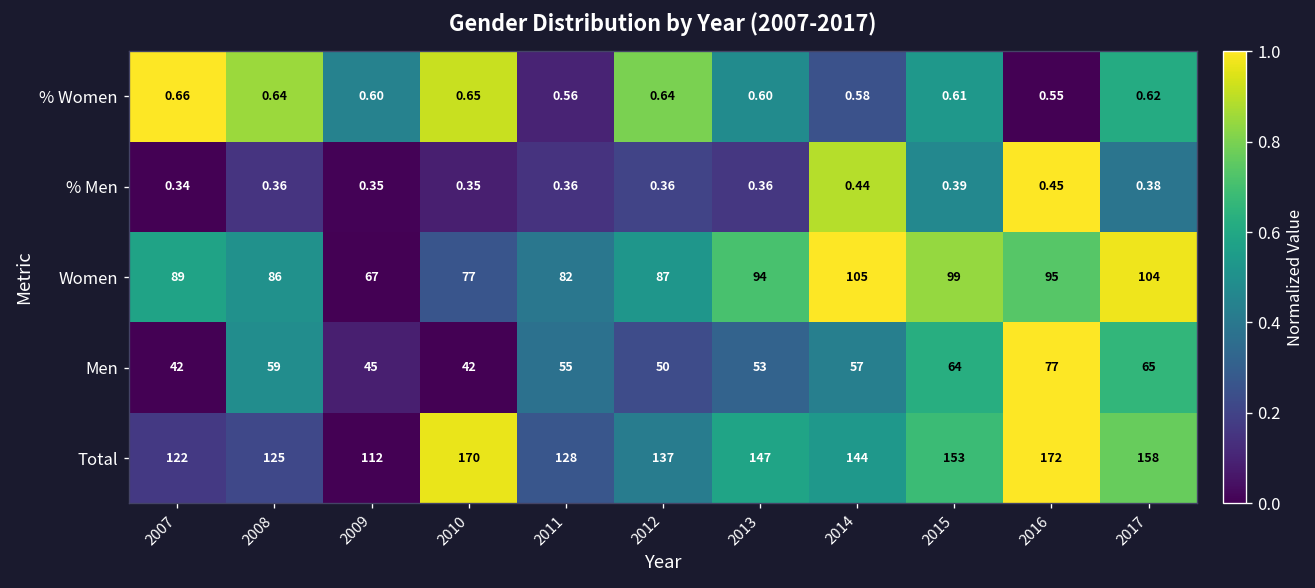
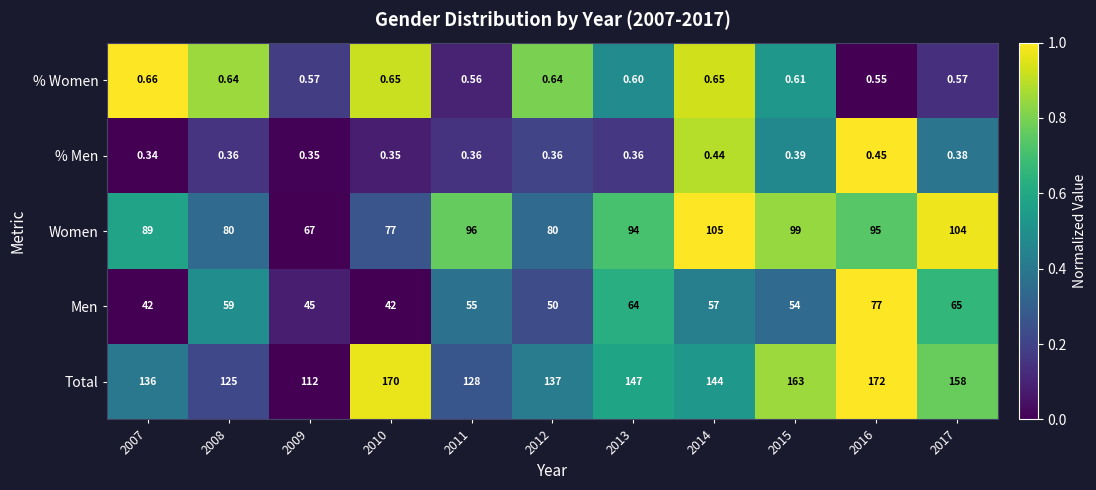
  {
    "% Women": {
      "2007": 0.66,
      "2008": 0.64,
-     "2009": 0.60,
+     "2009": 0.57,
      "2010": 0.65,
      "2011": 0.56,
      "2012": 0.64,
      "2013": 0.60,
-     "2014": 0.58,
+     "2014": 0.65,
      "2015": 0.61,
      "2016": 0.55,
-     "2017": 0.62
+     "2017": 0.57
    },
    "% Men": {
      "2007": 0.34,
      "2008": 0.36,
      "2009": 0.35,
      "2010": 0.35,
      "2011": 0.36,
      "2012": 0.36,
      "2013": 0.36,
      "2014": 0.44,
      "2015": 0.39,
      "2016": 0.45,
      "2017": 0.38
    },
    "Women": {
      "2007": 89,
-     "2008": 86,
+     "2008": 80,
      "2009": 67,
      "2010": 77,
-     "2011": 82,
-     "2012": 87,
+     "2011": 96,
+     "2012": 80,
      "2013": 94,
      "2014": 105,
      "2015": 99,
      "2016": 95,
      "2017": 104
    },
    "Men": {
      "2007": 42,
      "2008": 59,
      "2009": 45,
      "2010": 42,
      "2011": 55,
      "2012": 50,
-     "2013": 53,
+     "2013": 64,
      "2014": 57,
-     "2015": 64,
+     "2015": 54,
      "2016": 77,
      "2017": 65
    },
    "Total": {
-     "2007": 122,
+     "2007": 136,
      "2008": 125,
      "2009": 112,
      "2010": 170,
      "2011": 128,
      "2012": 137,
      "2013": 147,
      "2014": 144,
-     "2015": 153,
+     "2015": 163,
      "2016": 172,
      "2017": 158
    }
  }
